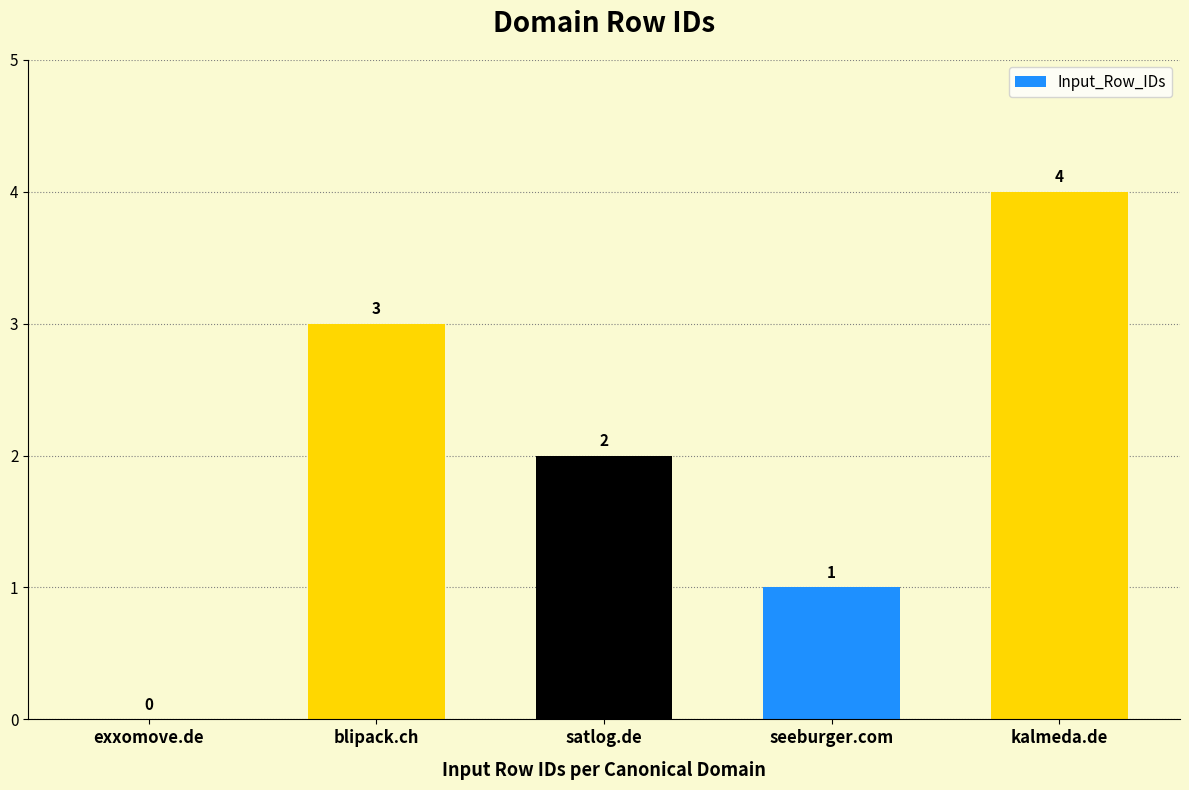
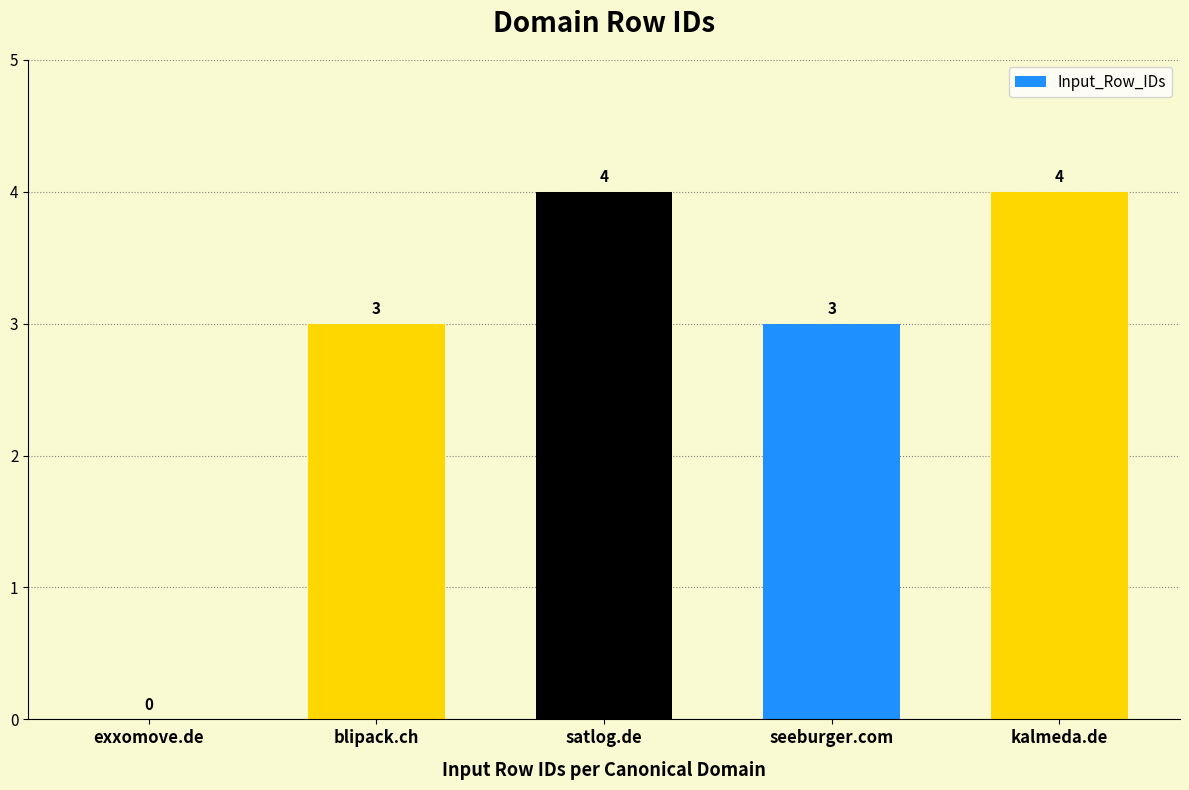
  {
    "exxomove.de": 0,
    "blipack.ch": 3,
-   "satlog.de": 2,
-   "seeburger.com": 1,
+   "satlog.de": 4,
+   "seeburger.com": 3,
    "kalmeda.de": 4
  }
